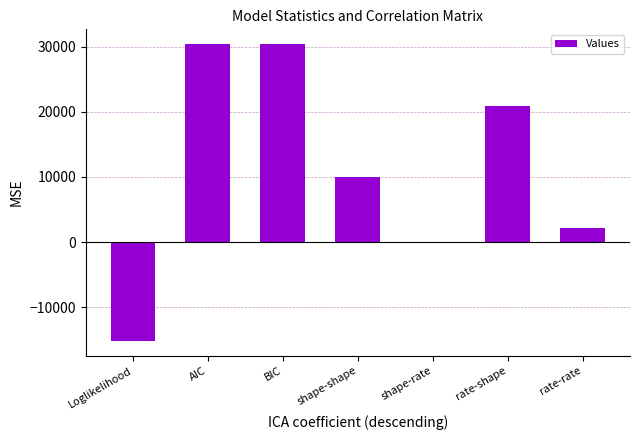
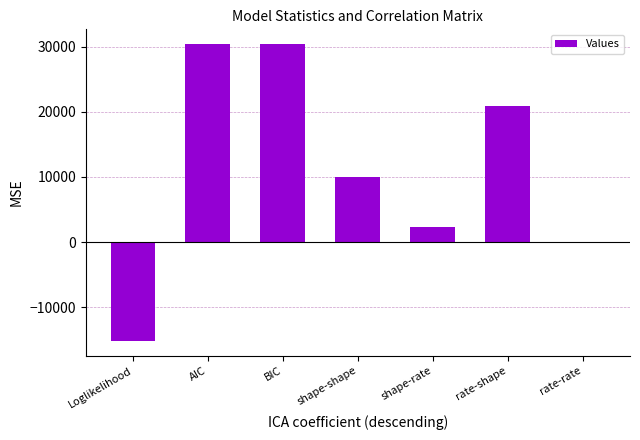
  {
    "Loglikelihood": -15000,
    "AIC": 30000,
    "BIC": 30000,
    "shape-shape": 10000,
-   "shape-rate": 0,
+   "shape-rate": 2000,
    "rate-shape": 21000,
-   "rate-rate": 2000
+   "rate-rate": 0
  }
